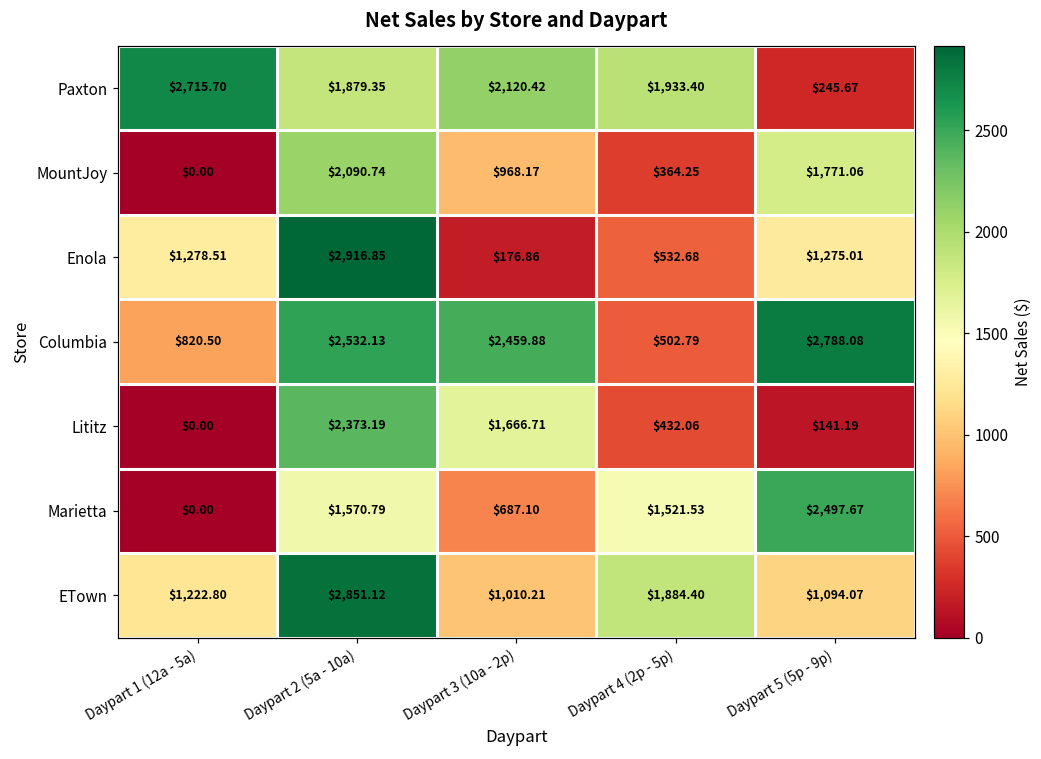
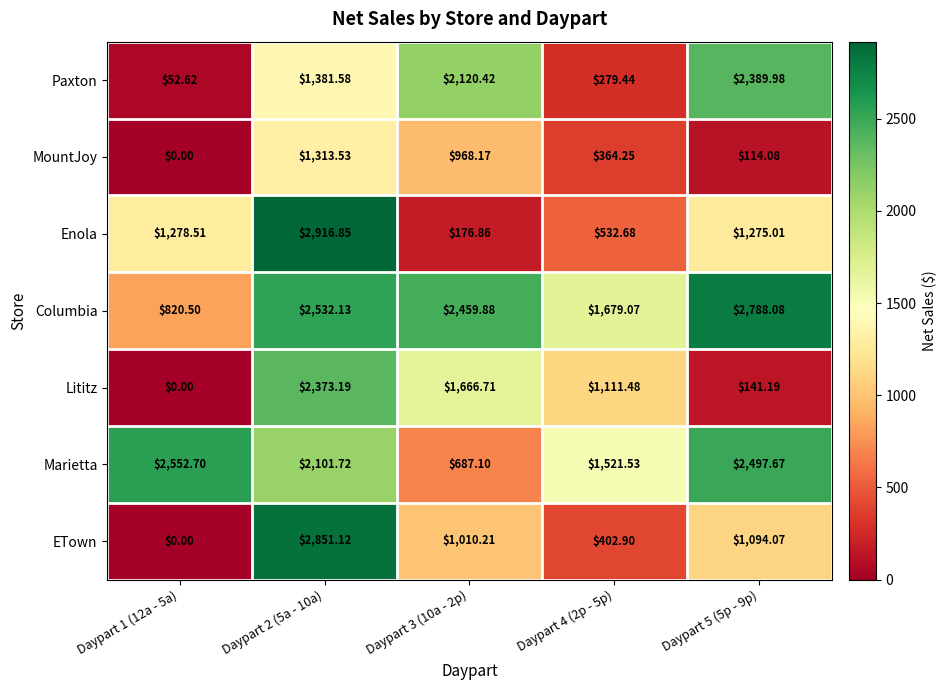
  {
    "Paxton": {
-     "Daypart 1 (12a - 5a)": "$2,715.70",
-     "Daypart 2 (5a - 10a)": "$1,879.35",
+     "Daypart 1 (12a - 5a)": "$52.62",
+     "Daypart 2 (5a - 10a)": "$1,381.58",
      "Daypart 3 (10a - 2p)": "$2,120.42",
-     "Daypart 4 (2p - 5p)": "$1,933.40",
-     "Daypart 5 (5p - 9p)": "$245.67"
+     "Daypart 4 (2p - 5p)": "$279.44",
+     "Daypart 5 (5p - 9p)": "$2,389.98"
    },
    "MountJoy": {
      "Daypart 1 (12a - 5a)": "$0.00",
-     "Daypart 2 (5a - 10a)": "$2,090.74",
+     "Daypart 2 (5a - 10a)": "$1,313.53",
      "Daypart 3 (10a - 2p)": "$968.17",
      "Daypart 4 (2p - 5p)": "$364.25",
-     "Daypart 5 (5p - 9p)": "$1,771.06"
+     "Daypart 5 (5p - 9p)": "$114.08"
    },
    "Enola": {
      "Daypart 1 (12a - 5a)": "$1,278.51",
      "Daypart 2 (5a - 10a)": "$2,916.85",
      "Daypart 3 (10a - 2p)": "$176.86",
      "Daypart 4 (2p - 5p)": "$532.68",
      "Daypart 5 (5p - 9p)": "$1,275.01"
    },
    "Columbia": {
      "Daypart 1 (12a - 5a)": "$820.50",
      "Daypart 2 (5a - 10a)": "$2,532.13",
      "Daypart 3 (10a - 2p)": "$2,459.88",
-     "Daypart 4 (2p - 5p)": "$502.79",
+     "Daypart 4 (2p - 5p)": "$1,679.07",
      "Daypart 5 (5p - 9p)": "$2,788.08"
    },
    "Lititz": {
      "Daypart 1 (12a - 5a)": "$0.00",
      "Daypart 2 (5a - 10a)": "$2,373.19",
      "Daypart 3 (10a - 2p)": "$1,666.71",
-     "Daypart 4 (2p - 5p)": "$432.06",
+     "Daypart 4 (2p - 5p)": "$1,111.48",
      "Daypart 5 (5p - 9p)": "$141.19"
    },
    "Marietta": {
-     "Daypart 1 (12a - 5a)": "$0.00",
-     "Daypart 2 (5a - 10a)": "$1,570.79",
+     "Daypart 1 (12a - 5a)": "$2,552.70",
+     "Daypart 2 (5a - 10a)": "$2,101.72",
      "Daypart 3 (10a - 2p)": "$687.10",
      "Daypart 4 (2p - 5p)": "$1,521.53",
      "Daypart 5 (5p - 9p)": "$2,497.67"
    },
    "ETown": {
-     "Daypart 1 (12a - 5a)": "$1,222.80",
+     "Daypart 1 (12a - 5a)": "$0.00",
      "Daypart 2 (5a - 10a)": "$2,851.12",
      "Daypart 3 (10a - 2p)": "$1,010.21",
-     "Daypart 4 (2p - 5p)": "$1,884.40",
+     "Daypart 4 (2p - 5p)": "$402.90",
      "Daypart 5 (5p - 9p)": "$1,094.07"
    }
  }
